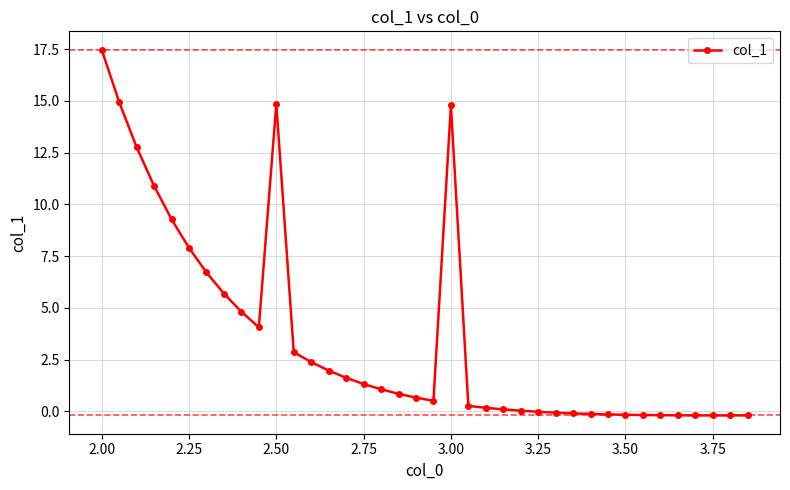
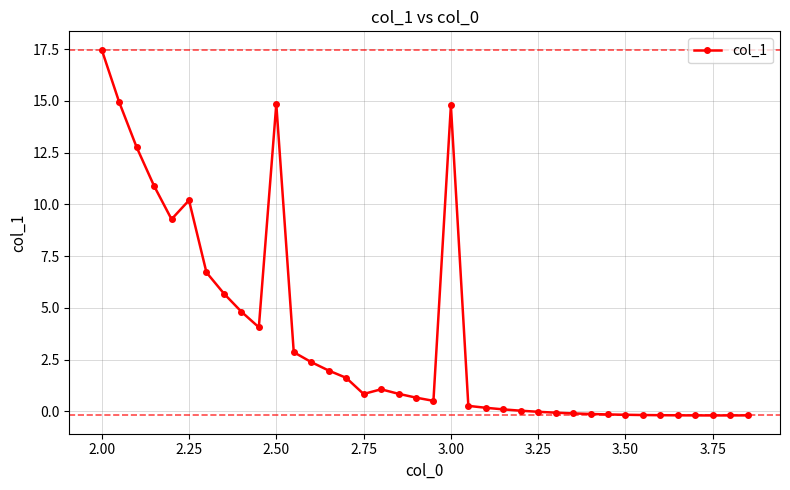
  {
    "2.00": 17.5,
-   "2.25": 7.9,
+   "2.25": 10.2,
    "2.50": 14.8,
-   "2.75": 1.3,
+   "2.75": 0.8,
    "3.00": 14.8,
    "3.25": 0.0,
    "3.50": -0.2,
    "3.75": -0.2
  }
